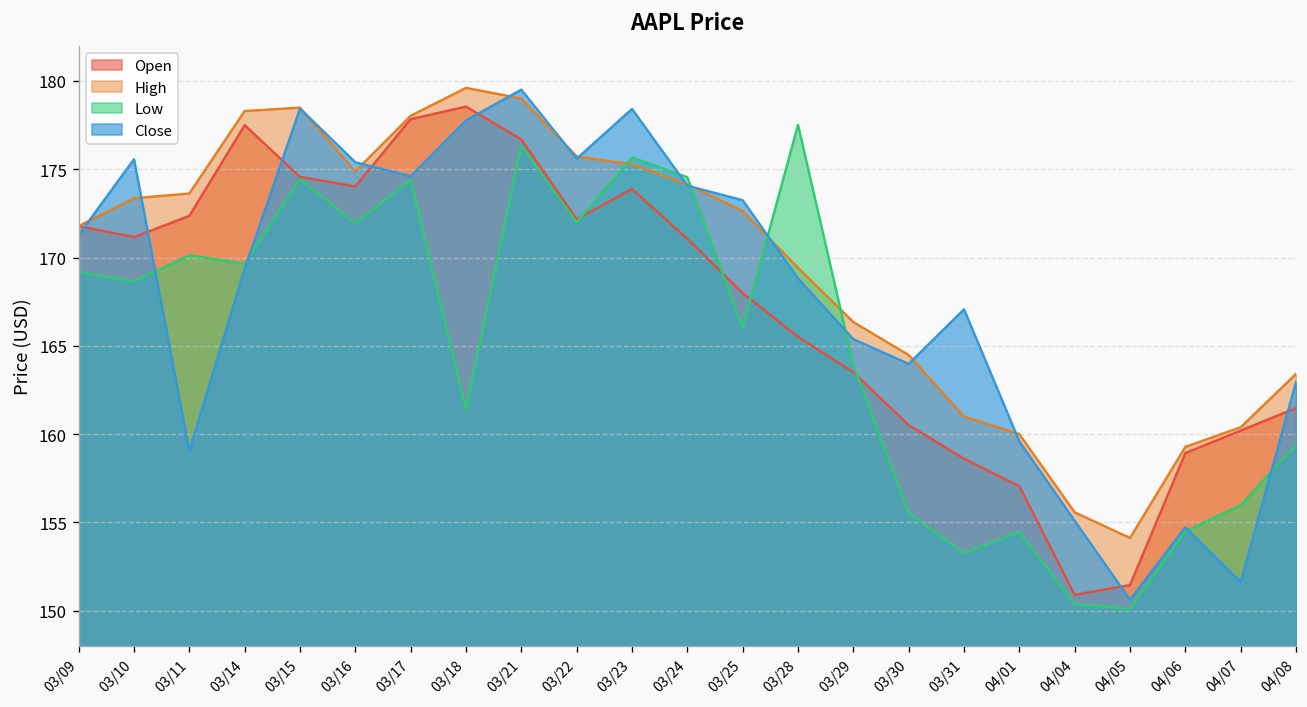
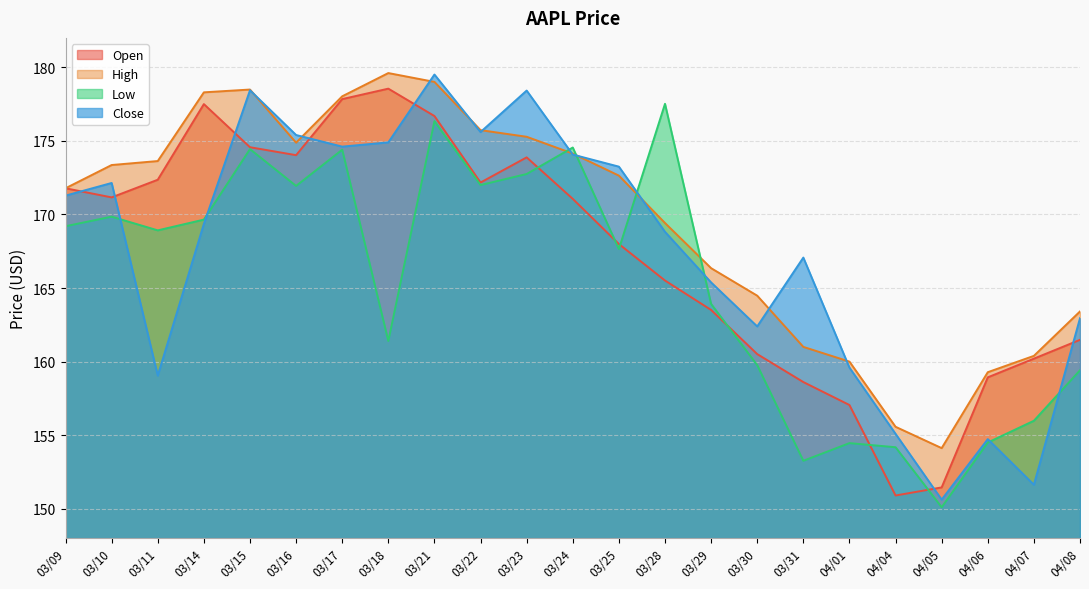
  {
    "Low": {
      "03/09": 169.2,
-     "03/10": 168.7,
-     "03/11": 170.1,
+     "03/10": 169.9,
+     "03/11": 168.9,
      "03/14": 169.7,
      "03/16": 171.9,
      "03/17": 174.4,
      "03/18": 161.4,
      "03/21": 176.3,
-     "03/23": 175.7,
+     "03/23": 172.8,
      "03/24": 174.6,
-     "03/25": 166.0,
+     "03/25": 167.7,
      "03/28": 177.5,
      "03/29": 163.9,
-     "03/30": 155.5,
+     "03/30": 159.8,
      "03/31": 153.3,
      "04/01": 154.5,
-     "04/04": 150.4,
+     "04/04": 154.2,
      "04/05": 150.1,
      "04/06": 154.5,
      "04/07": 156.0,
      "04/08": 159.4
    },
    "Close": {
      "03/09": 171.3,
-     "03/10": 175.6,
+     "03/10": 172.1,
      "03/11": 159.1,
      "03/14": 169.4,
      "03/16": 175.4,
      "03/17": 174.6,
-     "03/18": 177.8,
+     "03/18": 174.9,
      "03/21": 179.5,
      "03/23": 178.4,
      "03/25": 173.3,
      "03/28": 168.8,
      "03/29": 165.4,
-     "03/30": 164.0,
+     "03/30": 162.4,
      "03/31": 167.1,
      "04/01": 159.6,
      "04/04": 155.1,
      "04/05": 150.6,
      "04/06": 154.7,
      "04/07": 151.6,
      "04/08": 163.0
    }
  }
